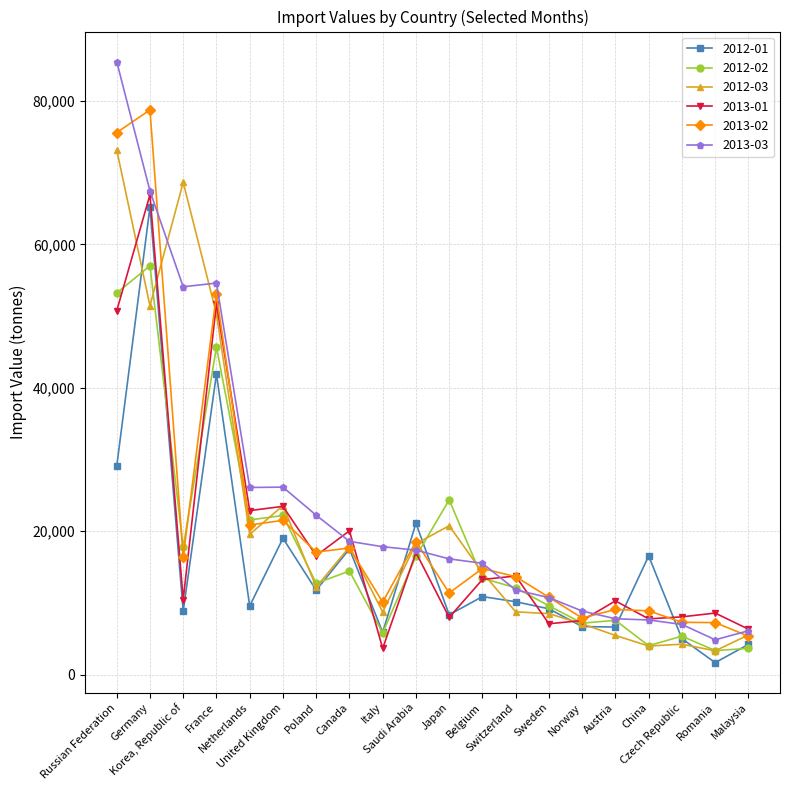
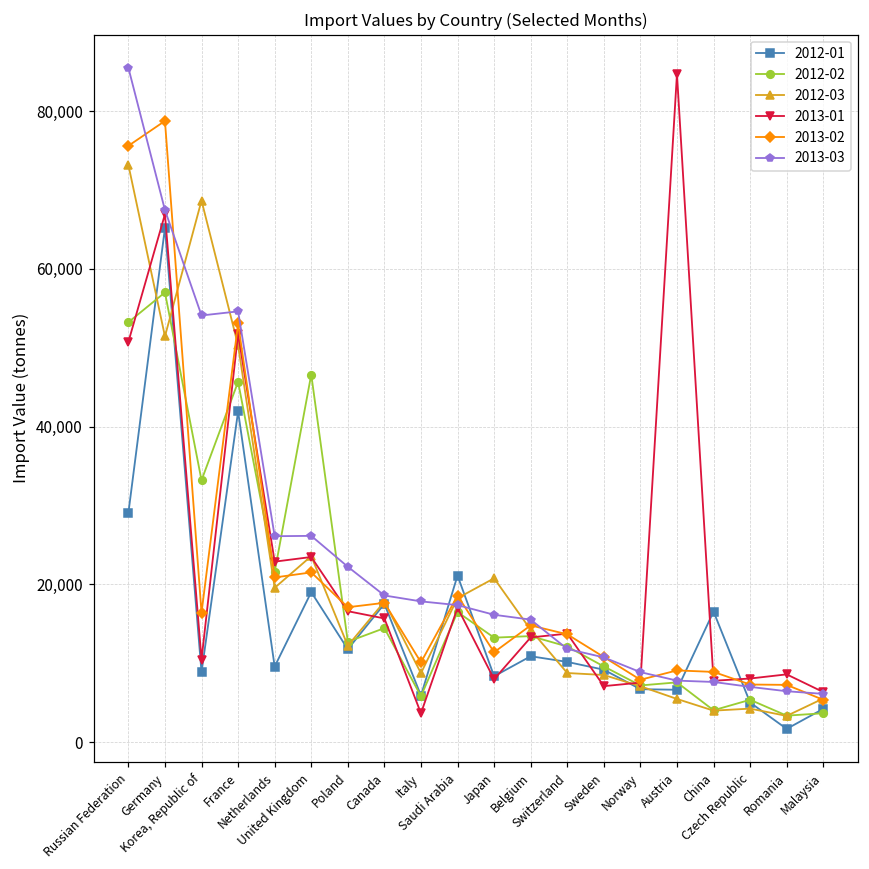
  {
    "2012-01": {
      "Russian Federation": "29,000",
      "Germany": "65,000",
      "Korea, Republic of": "9,000",
      "France": "42,000",
      "Netherlands": "10,000",
      "United Kingdom": "19,000",
      "Poland": "12,000",
      "Saudi Arabia": "21,000",
      "Japan": "8,000",
      "Belgium": "11,000",
      "Switzerland": "10,000",
      "Sweden": "9,000",
      "Norway": "7,000",
      "Austria": "7,000",
      "China": "17,000",
      "Romania": "2,000",
      "Malaysia": "4,000"
    },
    "2012-02": {
      "Russian Federation": "53,000",
      "Germany": "57,000",
-     "Korea, Republic of": "18,000",
+     "Korea, Republic of": "33,000",
      "France": "46,000",
      "Netherlands": "22,000",
-     "United Kingdom": "22,000",
+     "United Kingdom": "47,000",
      "Poland": "13,000",
      "Canada": "14,000",
      "Saudi Arabia": "16,000",
-     "Japan": "24,000",
+     "Japan": "13,000",
      "Sweden": "10,000",
      "Malaysia": "4,000"
    },
    "2013-01": {
      "Russian Federation": "51,000",
      "Germany": "67,000",
      "Korea, Republic of": "10,000",
      "France": "52,000",
      "Netherlands": "23,000",
      "Poland": "17,000",
-     "Canada": "20,000",
+     "Canada": "16,000",
      "Italy": "4,000",
      "Japan": "8,000",
      "Sweden": "7,000",
-     "Austria": "10,000",
+     "Austria": "85,000",
      "Czech Republic": "8,000",
      "Romania": "9,000"
    },
    "2013-03": {
      "Russian Federation": "85,000",
      "Germany": "67,000",
      "Korea, Republic of": "54,000",
      "France": "55,000",
      "Netherlands": "26,000",
      "United Kingdom": "26,000",
      "Poland": "22,000",
      "Canada": "19,000",
      "Italy": "18,000",
      "Japan": "16,000",
      "Belgium": "16,000",
      "Norway": "9,000",
-     "Romania": "5,000"
+     "Romania": "6,000"
    }
  }
